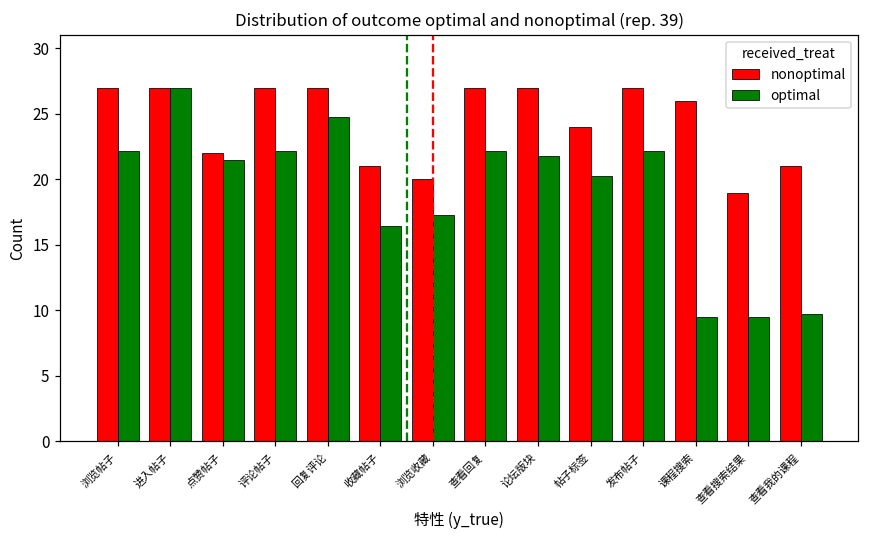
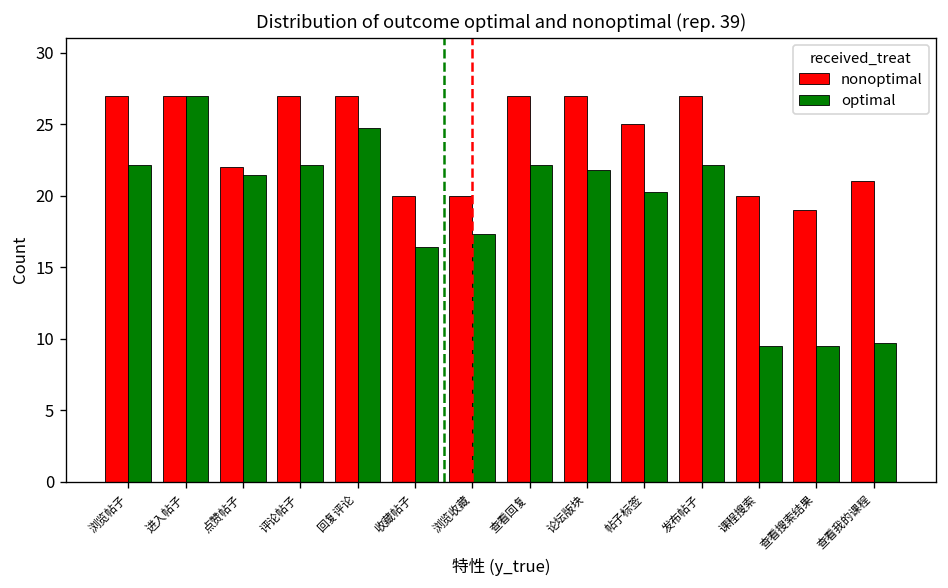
  {
    "nonoptimal": {
      "浏览帖子": 27,
      "进入帖子": 27,
      "点赞帖子": 22,
      "评论帖子": 27,
      "回复评论": 27,
-     "收藏帖子": 21,
+     "收藏帖子": 20,
      "浏览收藏": 20,
      "查看回复": 27,
      "论坛版块": 27,
-     "帖子标签": 24,
+     "帖子标签": 25,
      "发布帖子": 27,
-     "课程搜索": 26,
+     "课程搜索": 20,
      "查看搜索结果": 19,
      "查看我的课程": 21
    },
    "optimal": {
      "浏览帖子": 22,
      "进入帖子": 27,
      "点赞帖子": 21.5,
      "评论帖子": 22,
      "回复评论": 24.8,
      "收藏帖子": 16.4,
      "浏览收藏": 17.3,
      "查看回复": 22,
      "论坛版块": 22,
      "帖子标签": 20.3,
      "发布帖子": 22,
      "课程搜索": 9.5,
      "查看搜索结果": 9.5,
      "查看我的课程": 9.7
    }
  }
